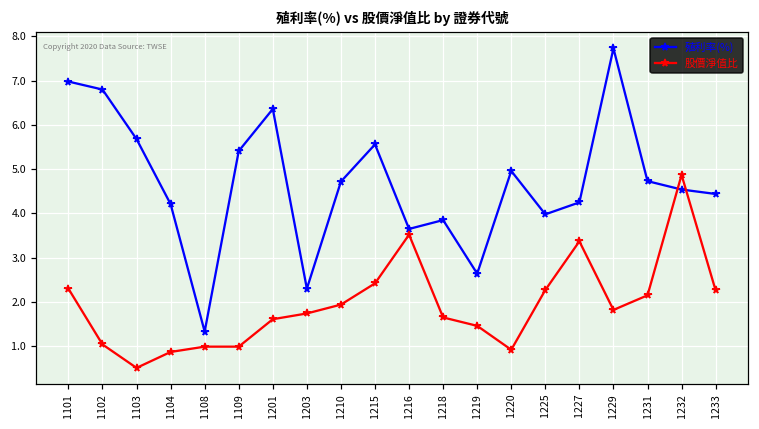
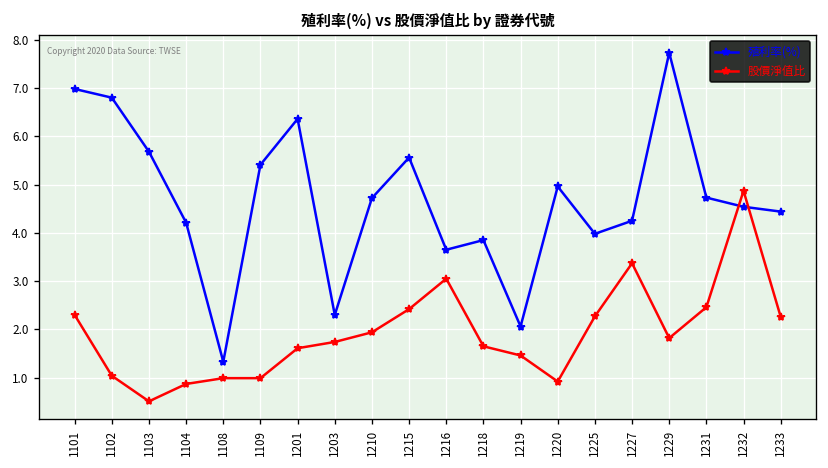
  {
    "殖利率(%)": {
      "1101": 7.0,
      "1102": 6.8,
      "1103": 5.7,
      "1104": 4.2,
      "1108": 1.3,
      "1109": 5.4,
      "1201": 6.4,
      "1203": 2.3,
      "1210": 4.7,
      "1215": 5.6,
      "1216": 3.7,
      "1218": 3.9,
-     "1219": 2.6,
+     "1219": 2.1,
      "1220": 5.0,
      "1225": 4.0,
      "1227": 4.3,
      "1229": 7.7,
      "1231": 4.7,
      "1232": 4.5,
      "1233": 4.4
    },
    "股價淨值比": {
      "1101": 2.3,
      "1102": 1.0,
      "1103": 0.5,
      "1104": 0.9,
      "1108": 1.0,
      "1109": 1.0,
      "1201": 1.6,
      "1203": 1.7,
      "1210": 1.9,
      "1215": 2.4,
-     "1216": 3.5,
+     "1216": 3.1,
      "1218": 1.7,
      "1219": 1.5,
      "1220": 0.9,
      "1225": 2.3,
      "1227": 3.4,
      "1229": 1.8,
-     "1231": 2.2,
+     "1231": 2.5,
      "1232": 4.9,
      "1233": 2.3
    }
  }
